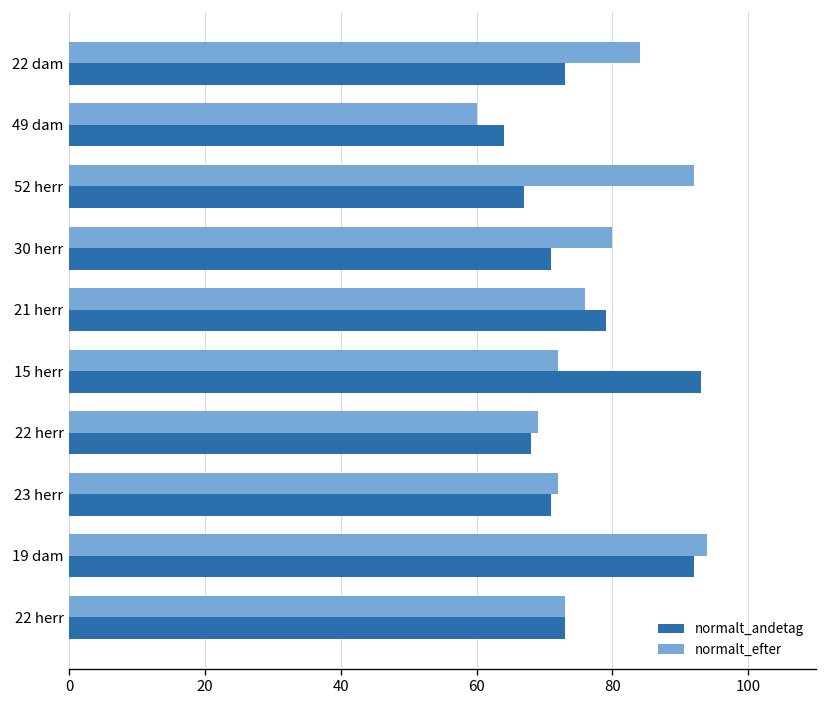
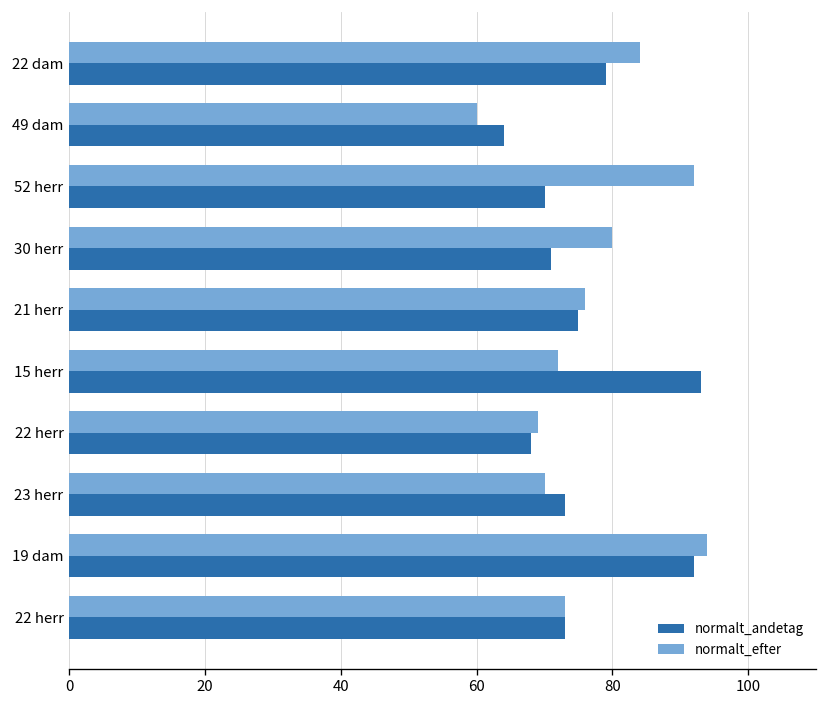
  {
    "normalt_andetag": {
-     "22 dam": 73,
+     "22 dam": 79,
      "49 dam": 64,
-     "52 herr": 67,
+     "52 herr": 70,
      "30 herr": 71,
-     "21 herr": 79,
+     "21 herr": 75,
      "15 herr": 93,
-     "23 herr": 71,
+     "23 herr": 73,
      "19 dam": 92
    },
    "normalt_efter": {
      "22 dam": 84,
      "49 dam": 60,
      "52 herr": 92,
      "30 herr": 80,
      "21 herr": 76,
      "15 herr": 72,
-     "23 herr": 72,
+     "23 herr": 70,
      "19 dam": 94
    }
  }
